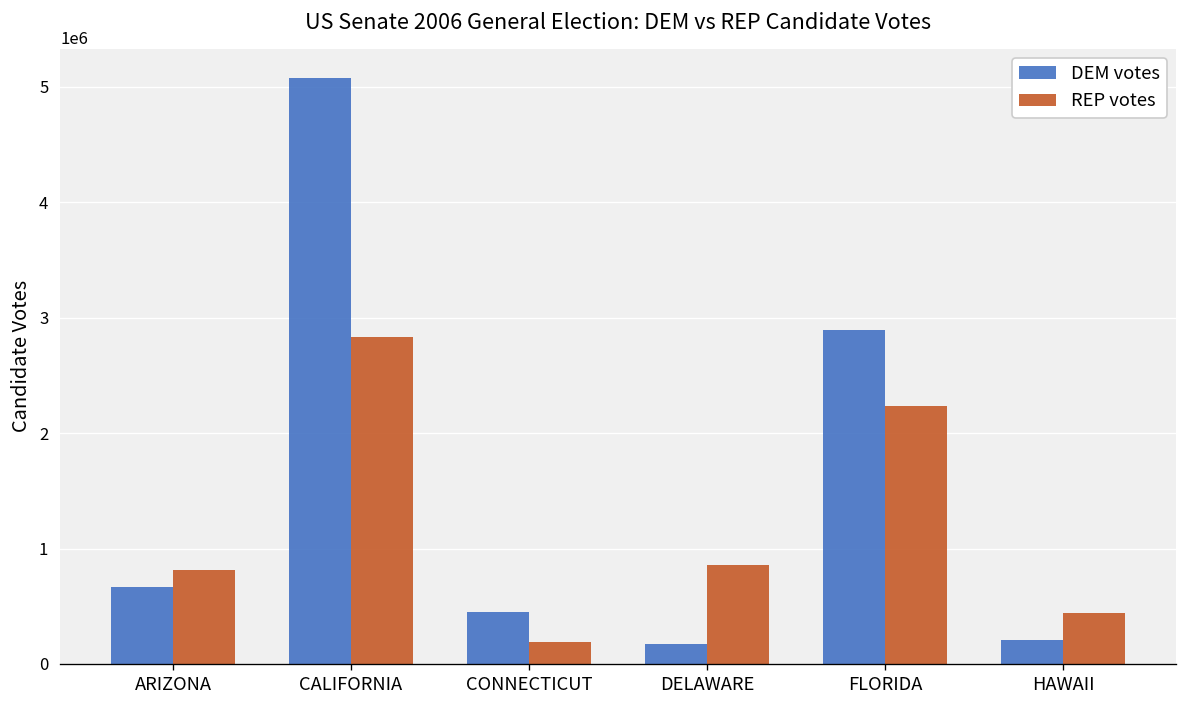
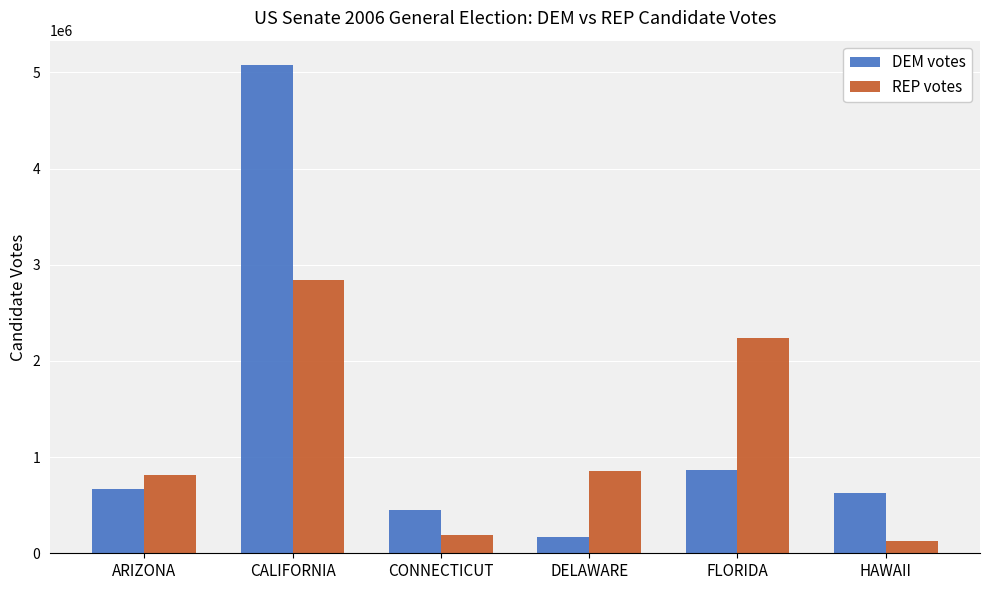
  {
    "DEM votes": {
      "ARIZONA": 700000,
      "CALIFORNIA": 5100000,
      "CONNECTICUT": 500000,
      "DELAWARE": 200000,
-     "FLORIDA": 2900000,
-     "HAWAII": 200000
+     "FLORIDA": 900000,
+     "HAWAII": 600000
    },
    "REP votes": {
      "ARIZONA": 800000,
      "CALIFORNIA": 2800000,
      "CONNECTICUT": 200000,
      "DELAWARE": 900000,
      "FLORIDA": 2200000,
-     "HAWAII": 400000
+     "HAWAII": 100000
    }
  }
